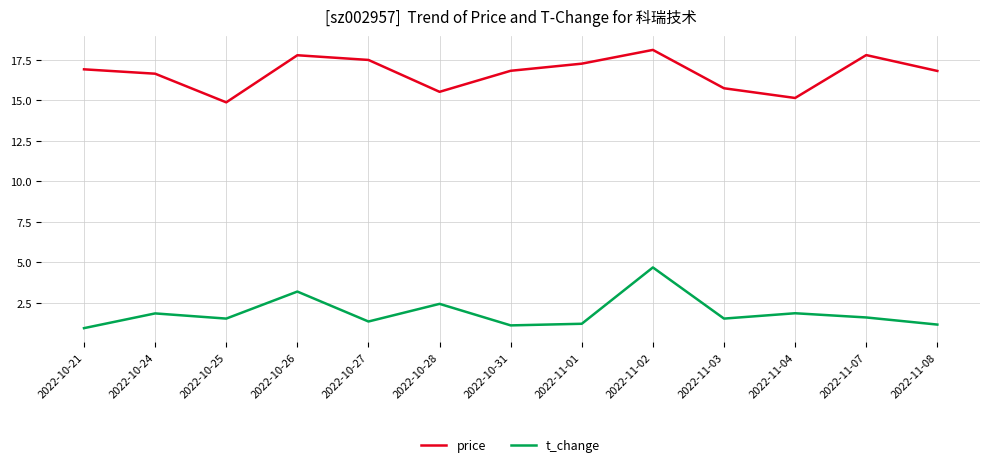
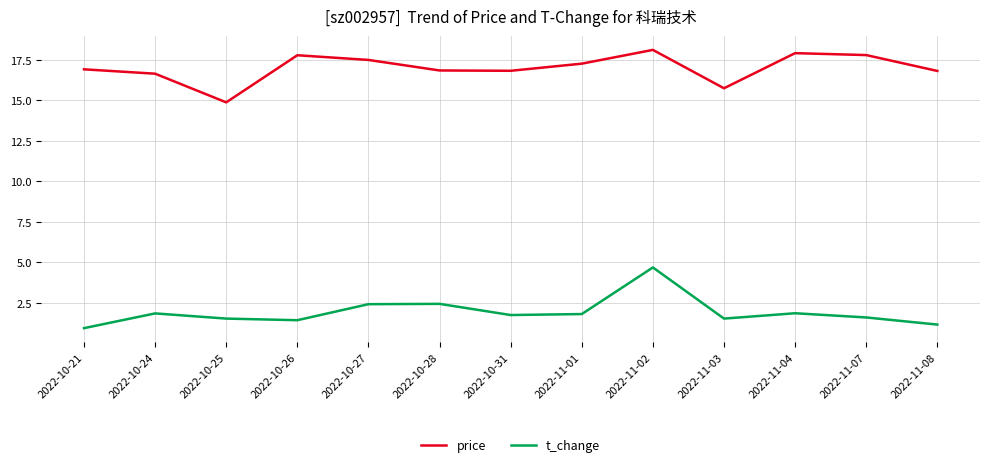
  {
    "price": {
      "2022-10-21": 16.9,
      "2022-10-24": 16.7,
      "2022-10-25": 14.9,
      "2022-10-26": 17.8,
      "2022-10-27": 17.5,
-     "2022-10-28": 15.5,
+     "2022-10-28": 16.9,
      "2022-10-31": 16.8,
      "2022-11-01": 17.3,
      "2022-11-02": 18.1,
      "2022-11-03": 15.8,
-     "2022-11-04": 15.2,
+     "2022-11-04": 17.9,
      "2022-11-07": 17.8,
      "2022-11-08": 16.8
    },
    "t_change": {
      "2022-10-21": 0.9,
      "2022-10-24": 1.8,
      "2022-10-25": 1.5,
-     "2022-10-26": 3.2,
-     "2022-10-27": 1.3,
+     "2022-10-26": 1.4,
+     "2022-10-27": 2.4,
      "2022-10-28": 2.4,
-     "2022-10-31": 1.1,
-     "2022-11-01": 1.2,
+     "2022-10-31": 1.7,
+     "2022-11-01": 1.8,
      "2022-11-02": 4.7,
      "2022-11-03": 1.5,
      "2022-11-04": 1.9,
      "2022-11-07": 1.6,
      "2022-11-08": 1.2
    }
  }
